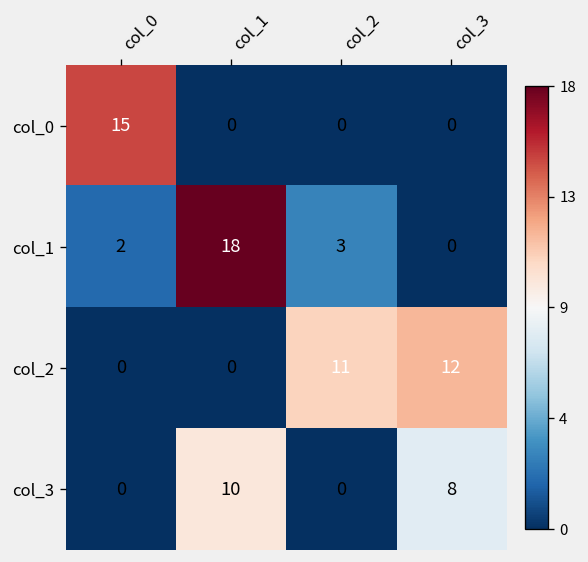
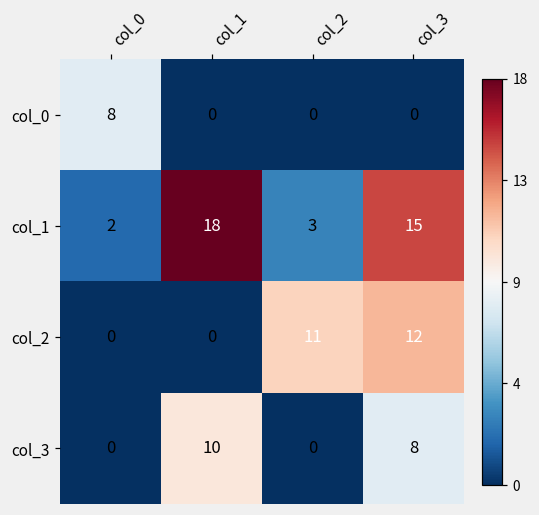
  {
    "col_0": {
-     "col_0": 15,
+     "col_0": 8,
      "col_1": 0,
      "col_2": 0,
      "col_3": 0
    },
    "col_1": {
      "col_0": 2,
      "col_1": 18,
      "col_2": 3,
-     "col_3": 0
+     "col_3": 15
    },
    "col_2": {
      "col_0": 0,
      "col_1": 0,
      "col_2": 11,
      "col_3": 12
    },
    "col_3": {
      "col_0": 0,
      "col_1": 10,
      "col_2": 0,
      "col_3": 8
    }
  }
